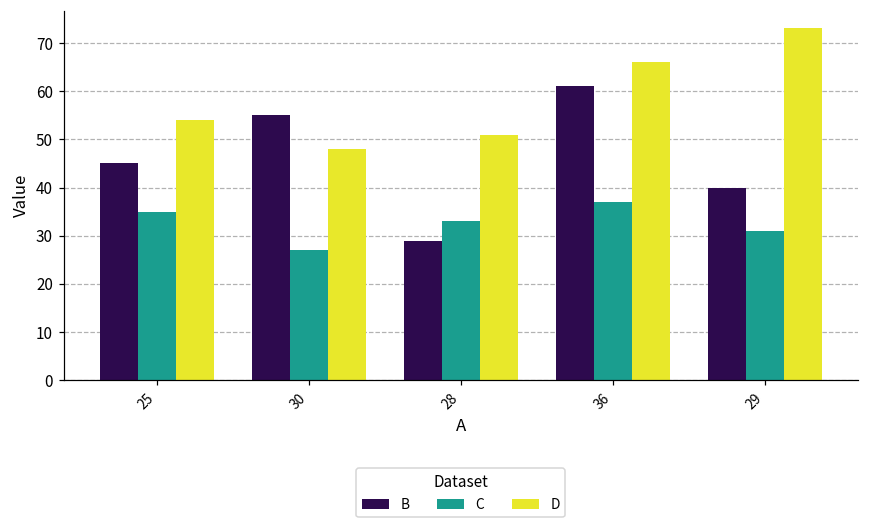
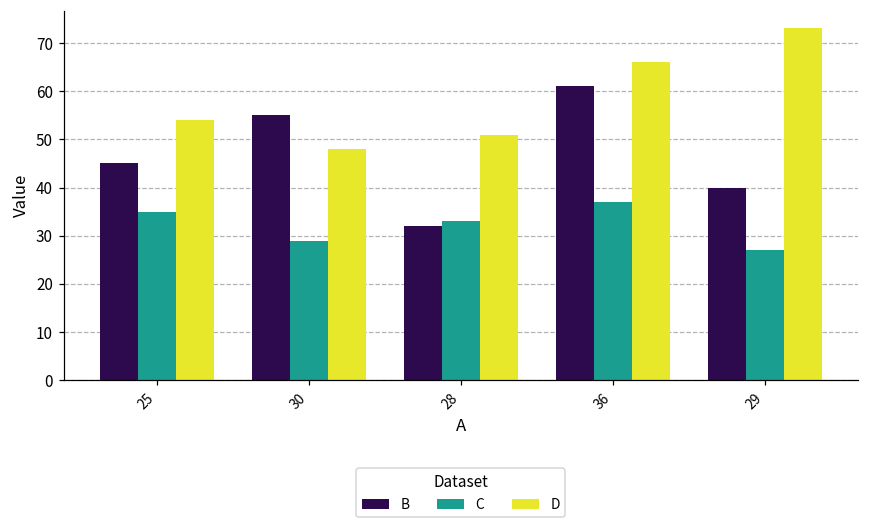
  {
    "B": {
      "25": 45,
      "30": 55,
-     "28": 29,
+     "28": 32,
      "36": 61,
      "29": 40
    },
    "C": {
      "25": 35,
-     "30": 27,
+     "30": 29,
      "28": 33,
      "36": 37,
-     "29": 31
+     "29": 27
    },
    "D": {
      "25": 54,
      "30": 48,
      "28": 51,
      "36": 66,
      "29": 73
    }
  }
